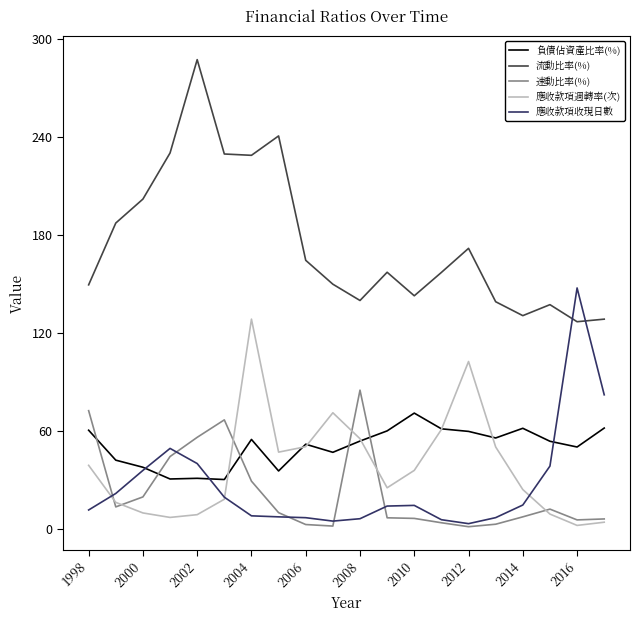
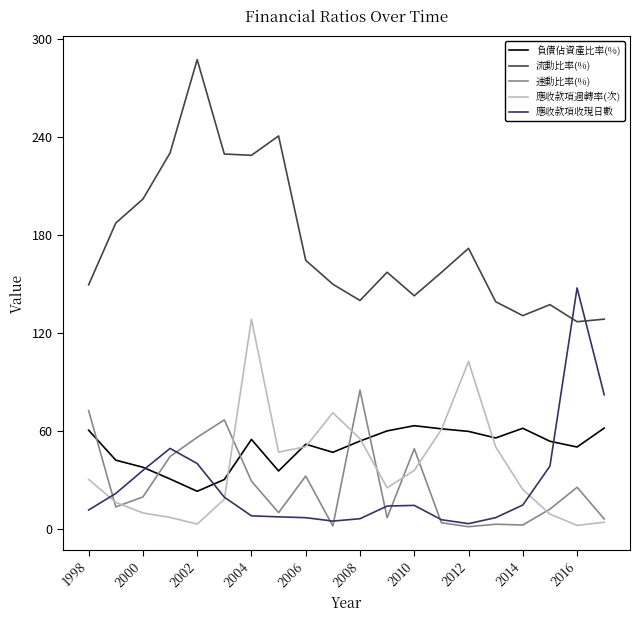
  {
    "負債佔資產比率(%)": {
      "1998": 61,
      "2000": 38,
-     "2002": 31,
+     "2002": 23,
      "2004": 55,
-     "2010": 71,
+     "2010": 63,
      "2012": 60,
      "2014": 62,
      "2016": 50
    },
    "速動比率(%)": {
      "1998": 73,
      "2000": 20,
      "2002": 56,
      "2004": 30,
-     "2006": 3,
+     "2006": 33,
      "2008": 85,
-     "2010": 7,
+     "2010": 49,
      "2012": 2,
-     "2014": 8,
-     "2016": 6
+     "2014": 3,
+     "2016": 26
    },
    "應收款項週轉率(次)": {
-     "1998": 39,
+     "1998": 31,
      "2000": 10,
-     "2002": 9,
+     "2002": 3,
      "2004": 129,
      "2010": 36,
      "2012": 103,
      "2014": 24,
      "2016": 2
    }
  }
